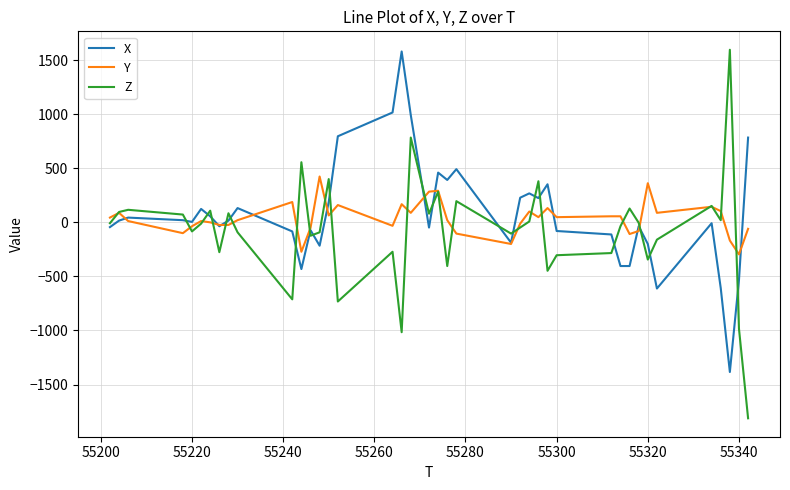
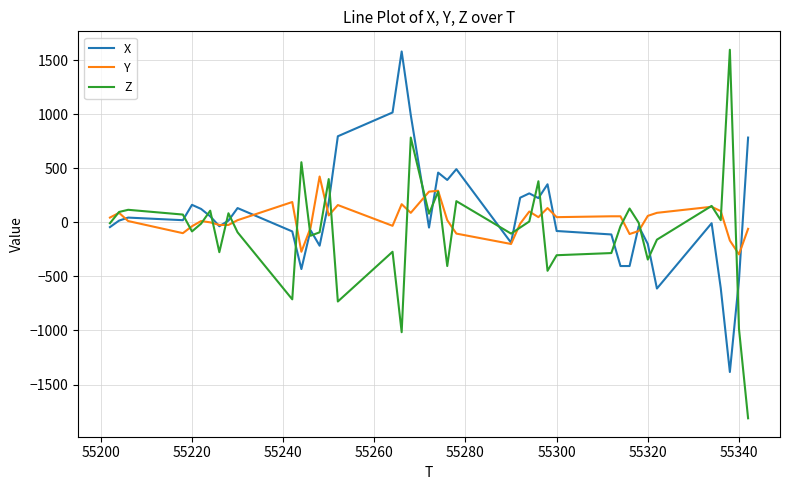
  {
    "X": {
-     "55220": 0,
+     "55220": 160,
      "55300": -80,
      "55320": -200,
      "55340": -530
    },
    "Y": {
      "55220": -40,
      "55300": 50,
-     "55320": 360,
+     "55320": 60,
      "55340": -300
    },
    "Z": {
      "55220": -80,
      "55300": -300,
      "55320": -340,
      "55340": -980
    }
  }
